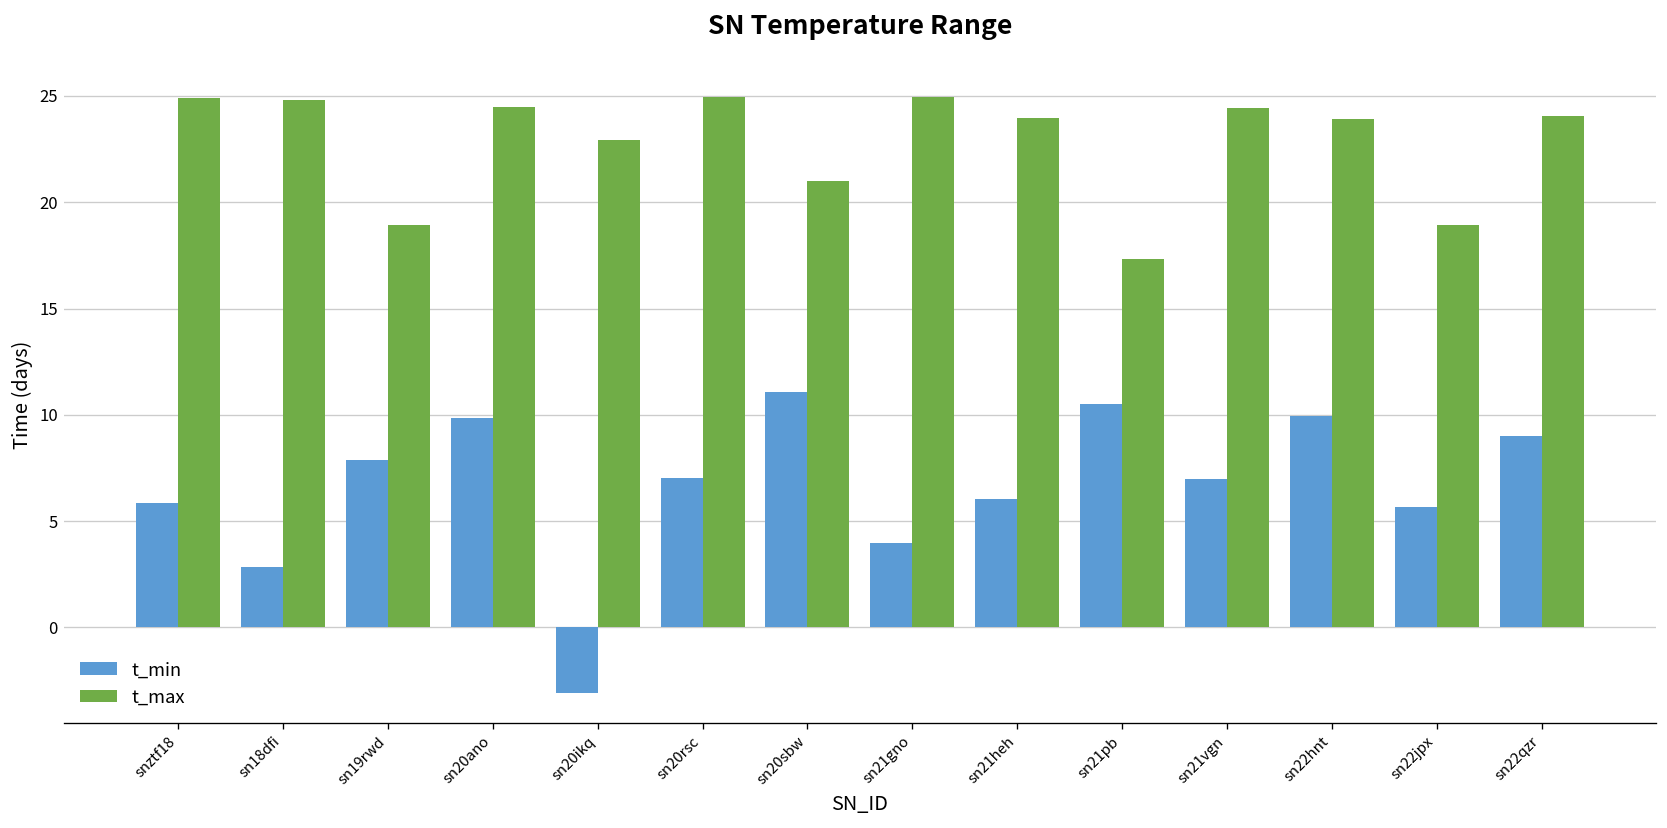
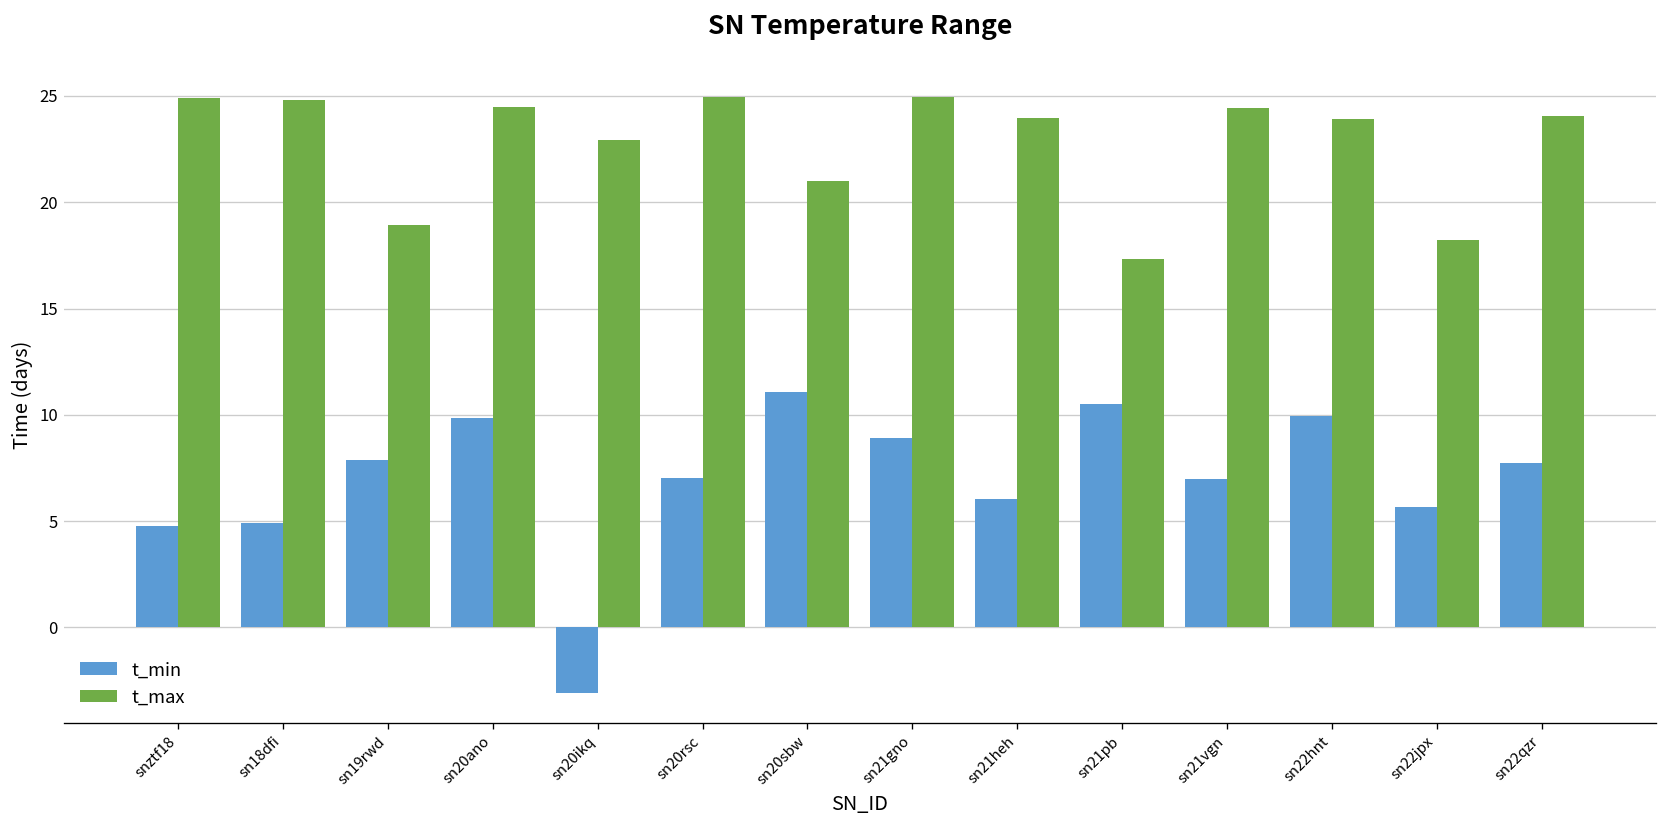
  {
    "t_min": {
-     "snztf18": 5.9,
-     "sn18dfi": 2.9,
+     "snztf18": 4.8,
+     "sn18dfi": 4.9,
      "sn19rwd": 7.9,
      "sn20ano": 9.9,
      "sn20ikq": -3.1,
      "sn20rsc": 7.0,
      "sn20sbw": 11.1,
-     "sn21gno": 4.0,
+     "sn21gno": 8.9,
      "sn21heh": 6.0,
      "sn21pb": 10.5,
      "sn21vgn": 7.0,
      "sn22hnt": 10.0,
      "sn22jpx": 5.7,
-     "sn22qzr": 9.0
+     "sn22qzr": 7.7
    },
    "t_max": {
      "snztf18": 24.9,
      "sn18dfi": 24.8,
      "sn19rwd": 19.0,
      "sn20ano": 24.5,
      "sn20ikq": 23.0,
      "sn20rsc": 25.0,
      "sn20sbw": 21.0,
      "sn21gno": 24.9,
      "sn21heh": 24.0,
      "sn21pb": 17.3,
      "sn21vgn": 24.4,
      "sn22hnt": 23.9,
-     "sn22jpx": 18.9,
+     "sn22jpx": 18.2,
      "sn22qzr": 24.0
    }
  }
